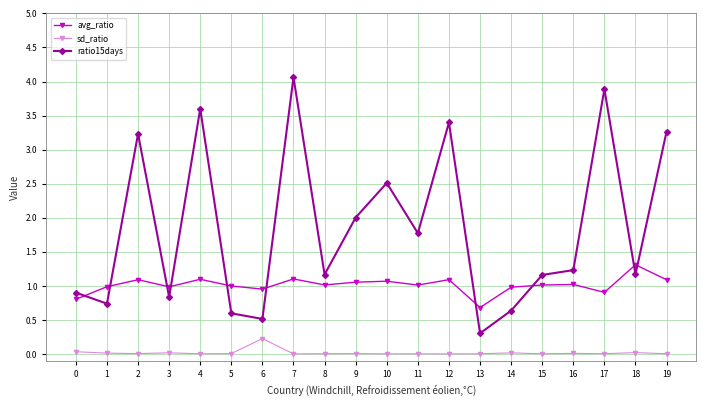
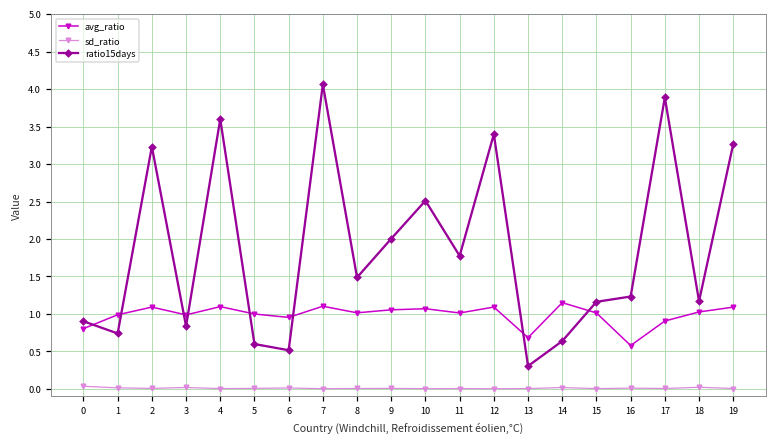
  {
    "avg_ratio": {
      "0": 0.8,
      "1": 1.0,
      "2": 1.1,
      "3": 1.0,
      "4": 1.1,
      "5": 1.0,
      "6": 1.0,
      "7": 1.1,
      "8": 1.0,
      "9": 1.1,
      "10": 1.1,
      "11": 1.0,
      "12": 1.1,
      "13": 0.7,
-     "14": 1.0,
+     "14": 1.2,
      "15": 1.0,
-     "16": 1.0,
+     "16": 0.6,
      "17": 0.9,
-     "18": 1.3,
+     "18": 1.0,
      "19": 1.1
    },
    "sd_ratio": {
      "0": 0.0,
      "1": 0.0,
      "2": 0.0,
      "3": 0.0,
      "4": 0.0,
      "5": 0.0,
-     "6": 0.2,
+     "6": 0.0,
      "7": 0.0,
      "8": 0.0,
      "9": 0.0,
      "10": 0.0,
      "11": 0.0,
      "12": 0.0,
      "13": 0.0,
      "14": 0.0,
      "15": 0.0,
      "16": 0.0,
      "17": 0.0,
      "18": 0.0,
      "19": 0.0
    },
    "ratio15days": {
      "0": 0.9,
      "1": 0.7,
      "2": 3.2,
      "3": 0.8,
      "4": 3.6,
      "5": 0.6,
      "6": 0.5,
      "7": 4.1,
-     "8": 1.2,
+     "8": 1.5,
      "9": 2.0,
      "10": 2.5,
      "11": 1.8,
      "12": 3.4,
      "13": 0.3,
      "14": 0.6,
      "15": 1.2,
      "16": 1.2,
      "17": 3.9,
      "18": 1.2,
      "19": 3.3
    }
  }
